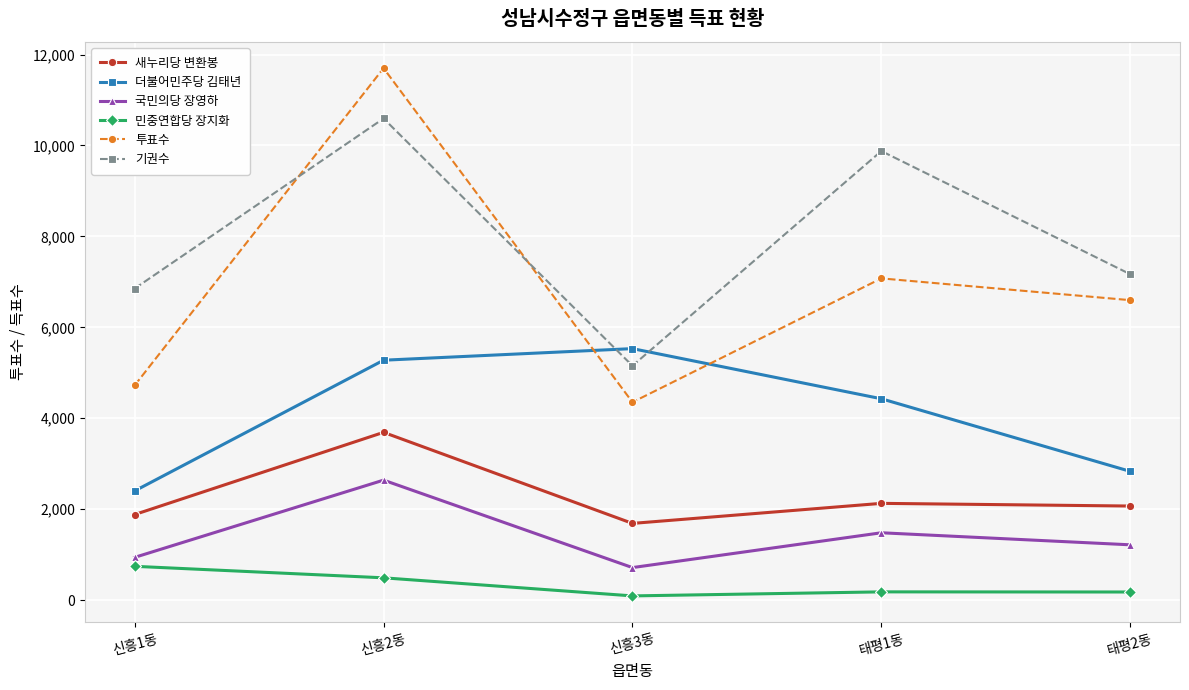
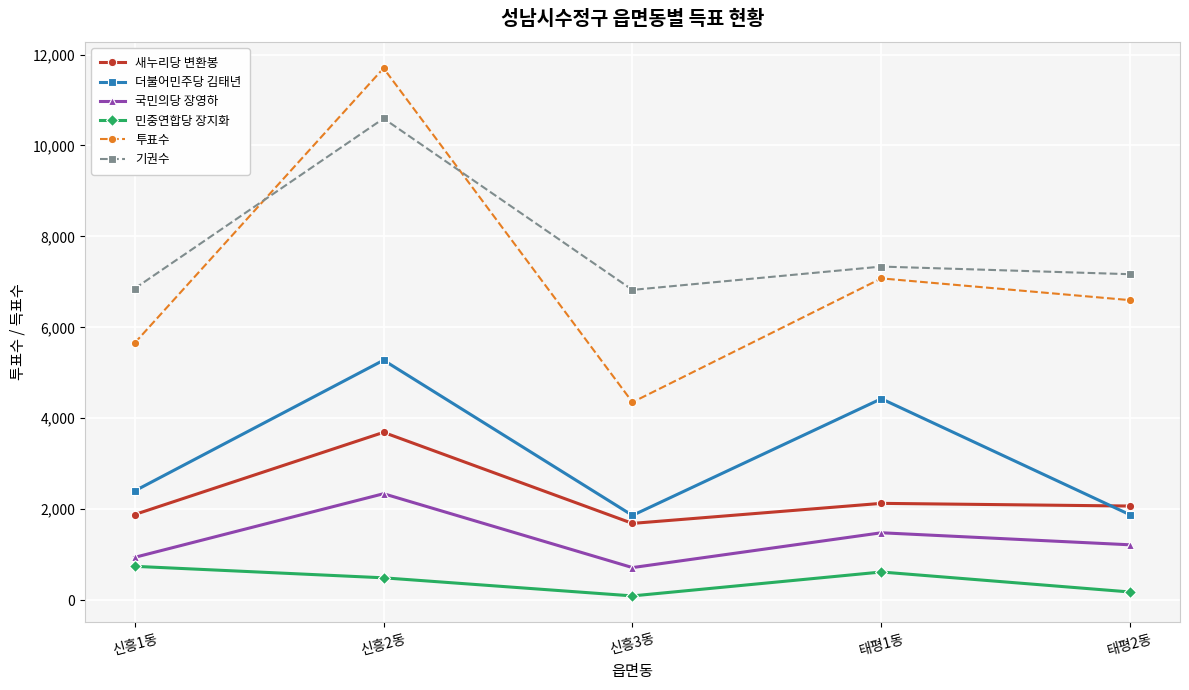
  {
    "새누리당 변환봉": {
      "신흥1동": "1,900",
      "신흥2동": "3,700",
      "신흥3동": "1,700",
      "태평1동": "2,100",
      "태평2동": "2,100"
    },
    "더불어민주당 김태년": {
      "신흥1동": "2,400",
      "신흥2동": "5,300",
-     "신흥3동": "5,500",
+     "신흥3동": "1,900",
      "태평1동": "4,400",
-     "태평2동": "2,800"
+     "태평2동": "1,900"
    },
    "국민의당 장영하": {
      "신흥1동": "900",
-     "신흥2동": "2,600",
+     "신흥2동": "2,300",
      "신흥3동": "700",
      "태평1동": "1,500",
      "태평2동": "1,200"
    },
    "민중연합당 장지화": {
      "신흥1동": "700",
      "신흥2동": "500",
      "신흥3동": "100",
-     "태평1동": "200",
+     "태평1동": "600",
      "태평2동": "200"
    },
    "투표수": {
-     "신흥1동": "4,700",
+     "신흥1동": "5,700",
      "신흥2동": "11,700",
      "신흥3동": "4,400",
      "태평1동": "7,100",
      "태평2동": "6,600"
    },
    "기권수": {
      "신흥1동": "6,900",
      "신흥2동": "10,600",
-     "신흥3동": "5,200",
-     "태평1동": "9,900",
+     "신흥3동": "6,800",
+     "태평1동": "7,300",
      "태평2동": "7,200"
    }
  }
